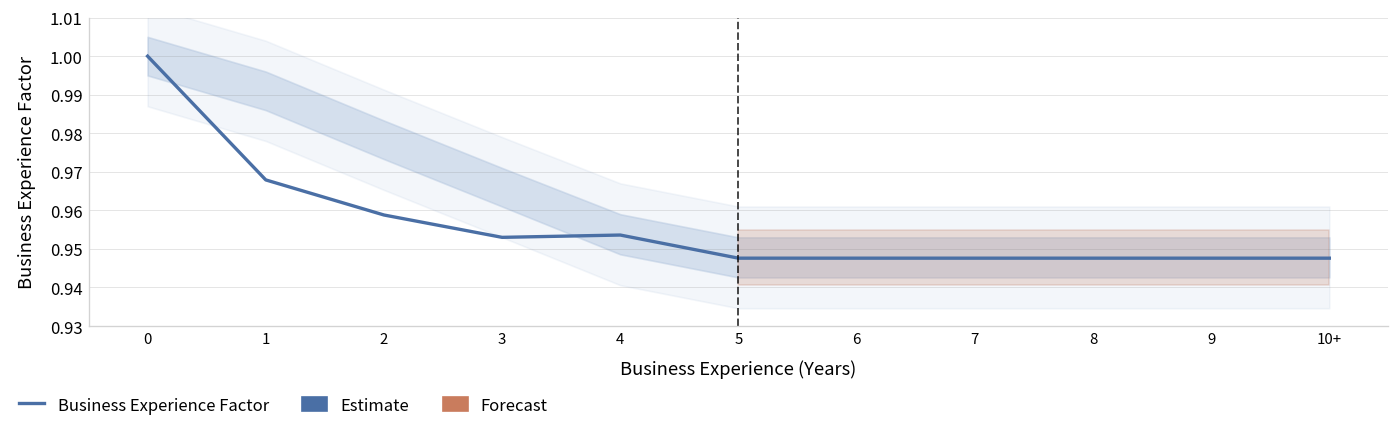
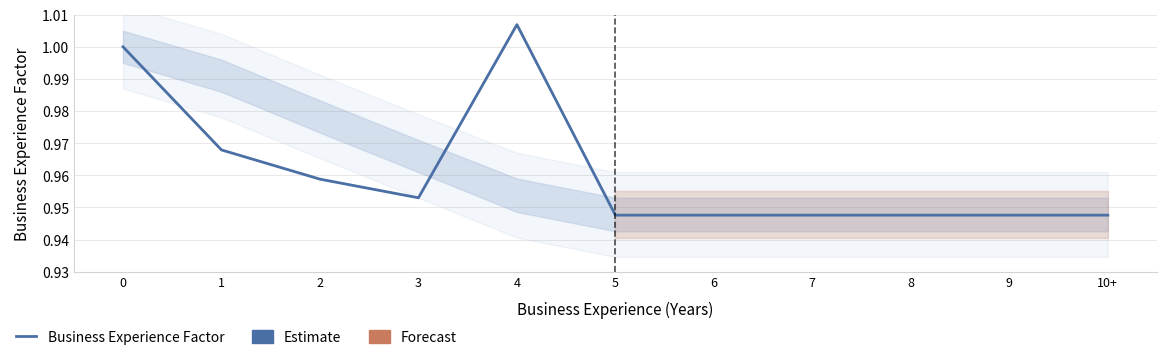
  {
    "Business Experience Factor": {
      "0": 1.000,
      "1": 0.968,
      "2": 0.959,
      "3": 0.953,
-     "4": 0.954,
+     "4": 1.007,
      "5": 0.948,
      "6": 0.948,
      "7": 0.948,
      "8": 0.948,
      "9": 0.948,
      "10+": 0.948
    }
  }
